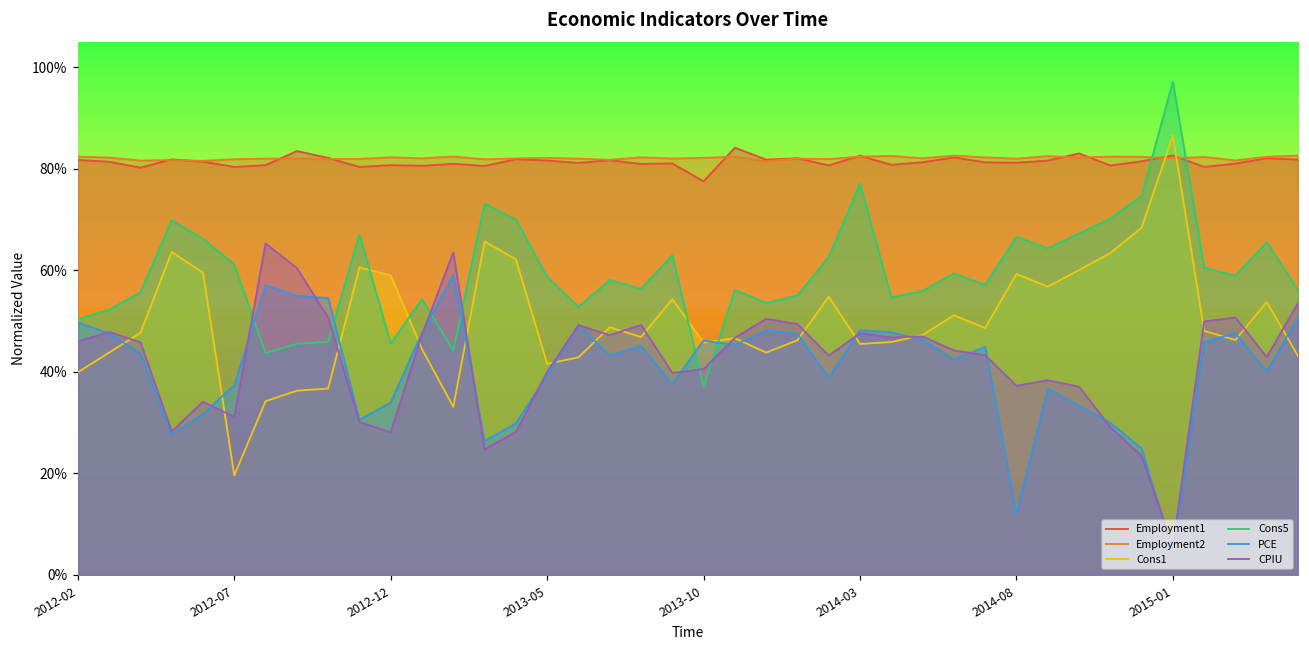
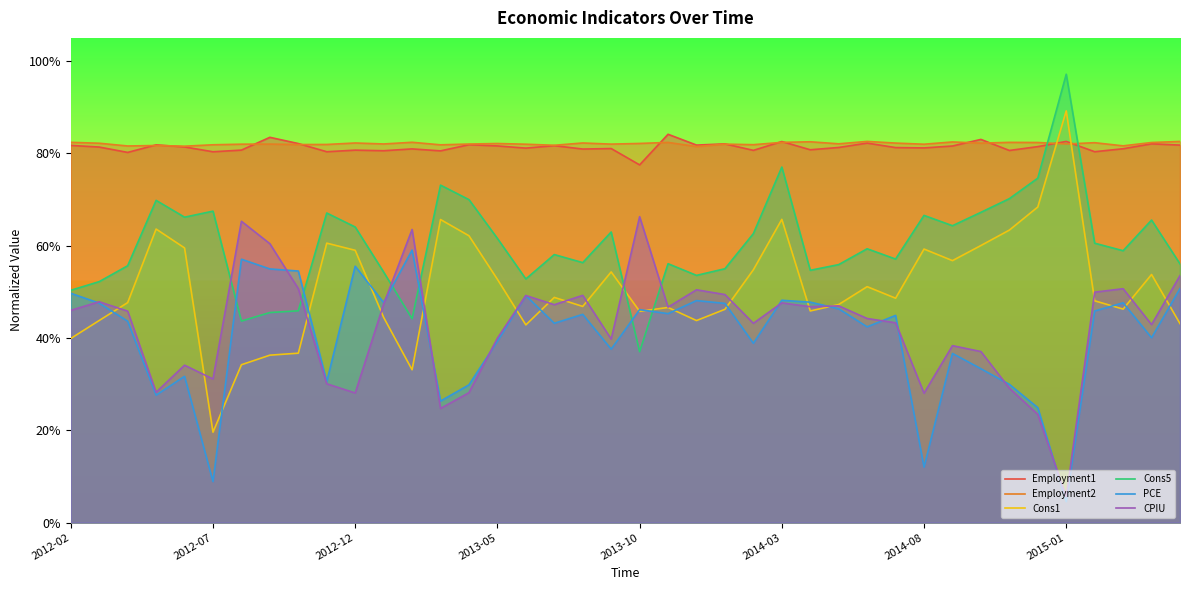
  {
    "Cons1": {
      "2012-02": "40%",
      "2012-07": "20%",
      "2012-12": "59%",
-     "2013-05": "42%",
-     "2014-03": "45%",
+     "2013-05": "53%",
+     "2014-03": "66%",
      "2014-08": "59%",
-     "2015-01": "87%"
+     "2015-01": "89%"
    },
    "Cons5": {
      "2012-02": "50%",
-     "2012-07": "61%",
-     "2012-12": "46%",
-     "2013-05": "59%",
+     "2012-07": "67%",
+     "2012-12": "64%",
+     "2013-05": "62%",
      "2013-10": "37%",
      "2014-03": "77%",
      "2014-08": "67%",
      "2015-01": "97%"
    },
    "PCE": {
      "2012-02": "50%",
-     "2012-07": "37%",
-     "2012-12": "34%",
+     "2012-07": "9%",
+     "2012-12": "56%",
      "2013-05": "39%",
      "2014-03": "48%",
      "2014-08": "12%"
    },
    "CPIU": {
      "2012-02": "46%",
      "2012-07": "31%",
      "2012-12": "28%",
      "2013-05": "40%",
-     "2013-10": "41%",
+     "2013-10": "66%",
      "2014-03": "48%",
-     "2014-08": "37%"
+     "2014-08": "28%"
    }
  }
